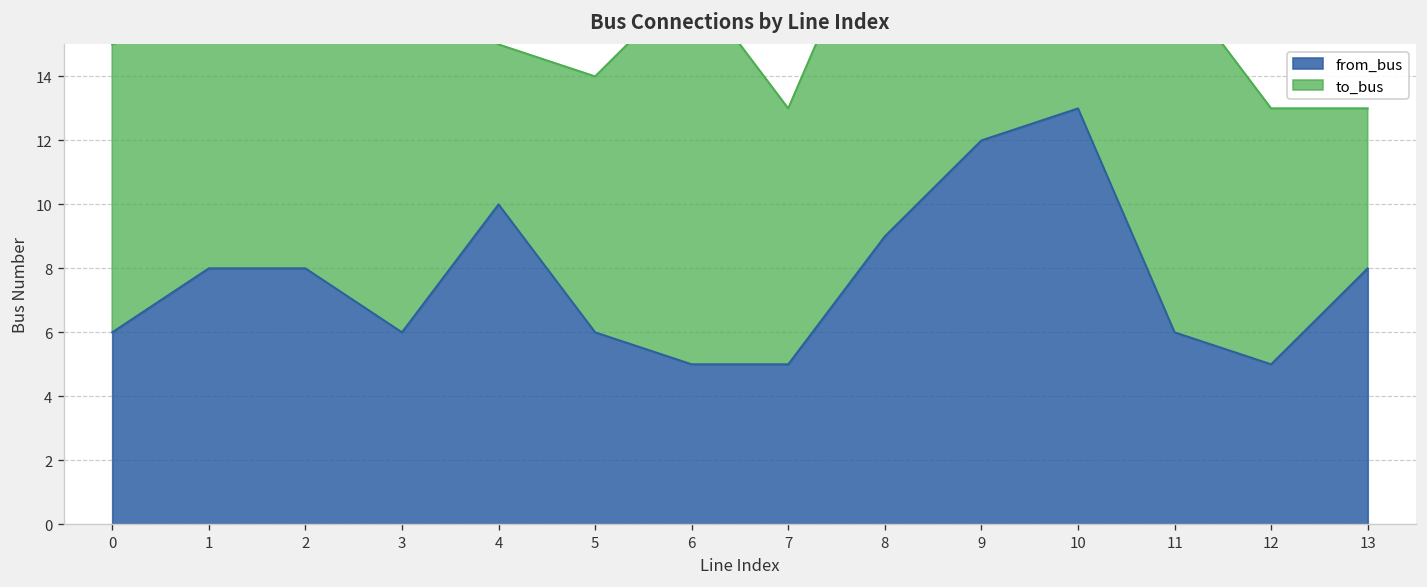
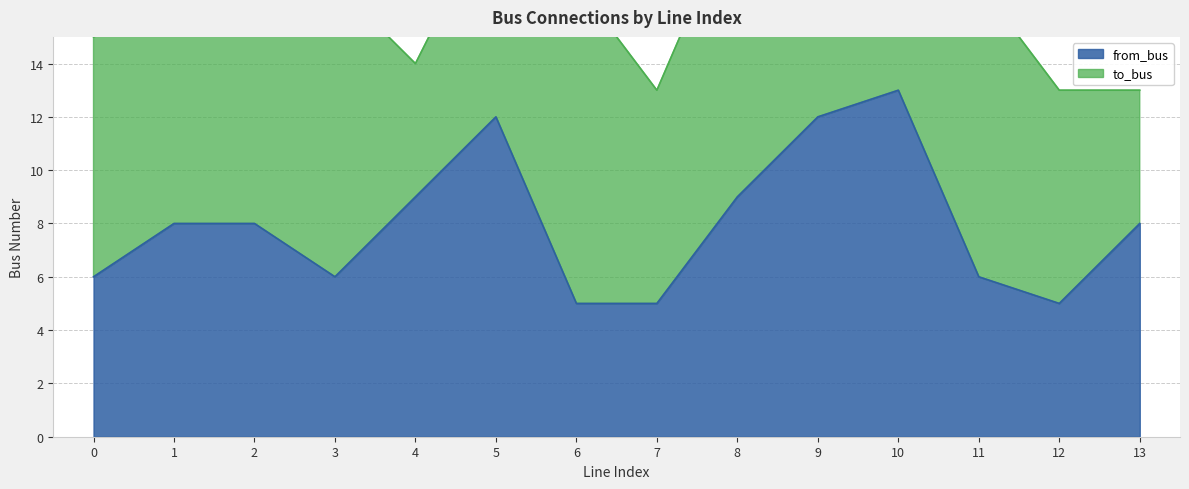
  {
    "from_bus": {
      "0": 6,
      "1": 8,
      "2": 8,
      "3": 6,
-     "4": 10,
-     "5": 6,
+     "4": 9,
+     "5": 12,
      "6": 5,
      "7": 5,
      "8": 9,
      "9": 12,
      "10": 13,
      "11": 6,
      "12": 5,
      "13": 8
    },
    "to_bus": {
      "0": 9,
      "4": 5,
      "7": 8,
      "12": 8,
      "13": 5
    }
  }
